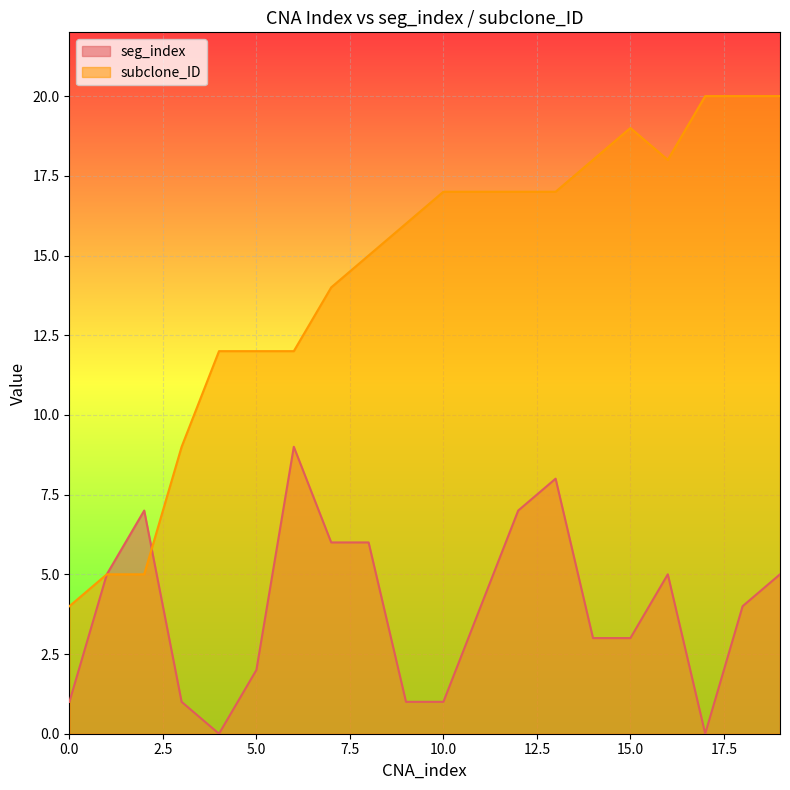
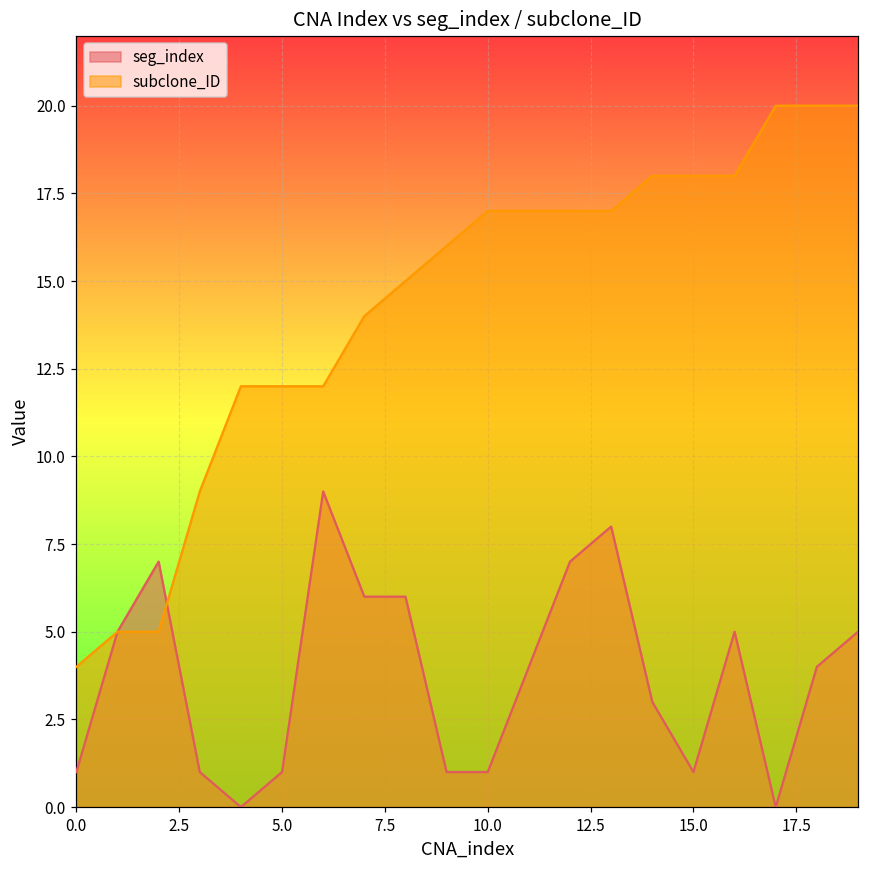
  {
    "seg_index": {
      "0.0": 1,
-     "5.0": 2,
+     "5.0": 1,
      "10.0": 1,
-     "15.0": 3
+     "15.0": 1
    },
    "subclone_ID": {
      "0.0": 4,
      "5.0": 12,
      "10.0": 17,
-     "15.0": 19
+     "15.0": 18
    }
  }
